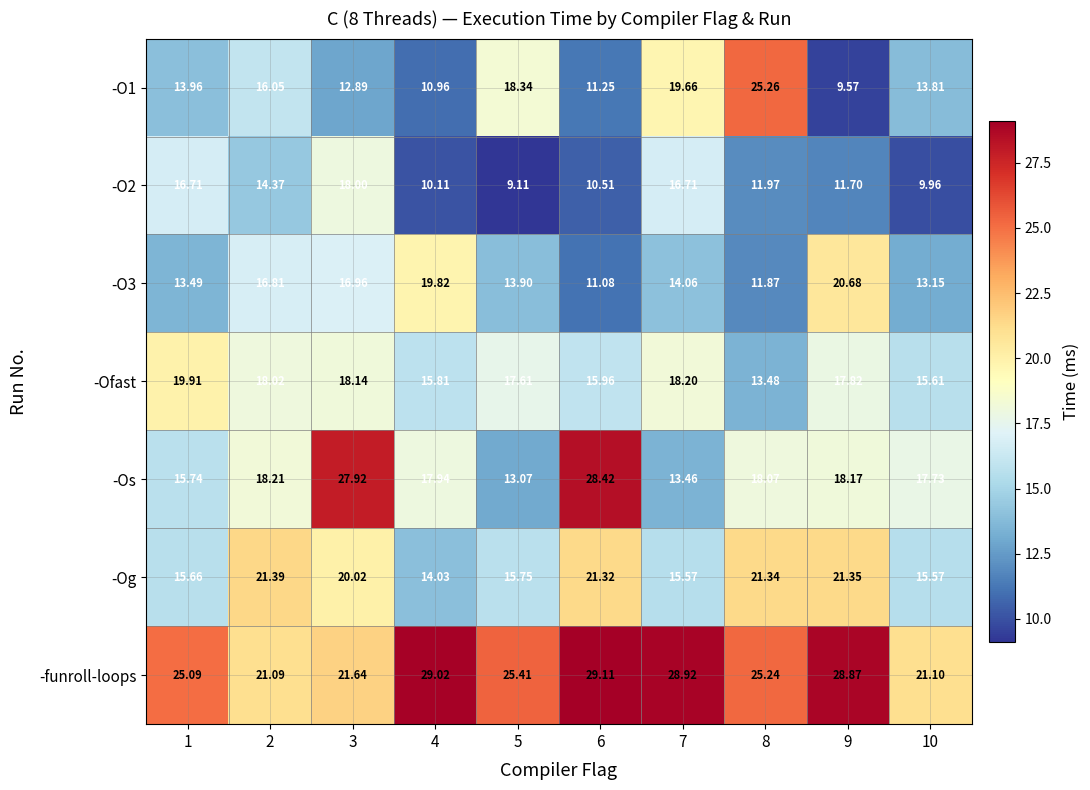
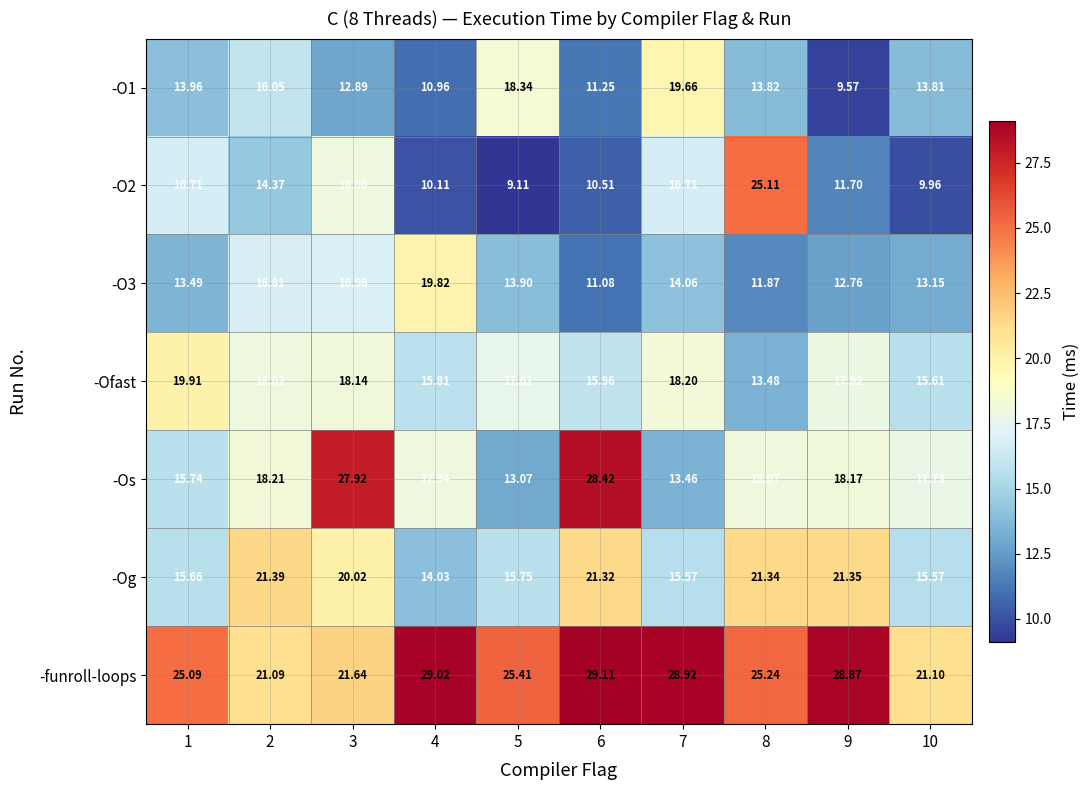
  {
    "-O1": {
      "1": 13.96,
      "2": 16.05,
      "3": 12.89,
      "4": 10.96,
      "5": 18.34,
      "6": 11.25,
      "7": 19.66,
-     "8": 25.26,
+     "8": 13.82,
      "9": 9.57,
      "10": 13.81
    },
    "-O2": {
      "2": 14.37,
      "4": 10.11,
      "5": 9.11,
      "6": 10.51,
-     "8": 11.97,
+     "8": 25.11,
      "9": 11.70,
      "10": 9.96
    },
    "-O3": {
      "1": 13.49,
      "4": 19.82,
      "5": 13.90,
      "6": 11.08,
      "7": 14.06,
      "8": 11.87,
-     "9": 20.68,
+     "9": 12.76,
      "10": 13.15
    },
    "-Ofast": {
      "1": 19.91,
      "3": 18.14,
      "4": 15.81,
      "6": 15.96,
      "7": 18.20,
      "8": 13.48,
      "10": 15.61
    },
    "-Os": {
      "1": 15.74,
      "2": 18.21,
      "3": 27.92,
      "5": 13.07,
      "6": 28.42,
      "7": 13.46,
      "9": 18.17
    },
    "-Og": {
      "1": 15.66,
      "2": 21.39,
      "3": 20.02,
      "4": 14.03,
      "5": 15.75,
      "6": 21.32,
      "7": 15.57,
      "8": 21.34,
      "9": 21.35,
      "10": 15.57
    },
    "-funroll-loops": {
      "1": 25.09,
      "2": 21.09,
      "3": 21.64,
      "4": 29.02,
      "5": 25.41,
      "6": 29.11,
      "7": 28.92,
      "8": 25.24,
      "9": 28.87,
      "10": 21.10
    }
  }
